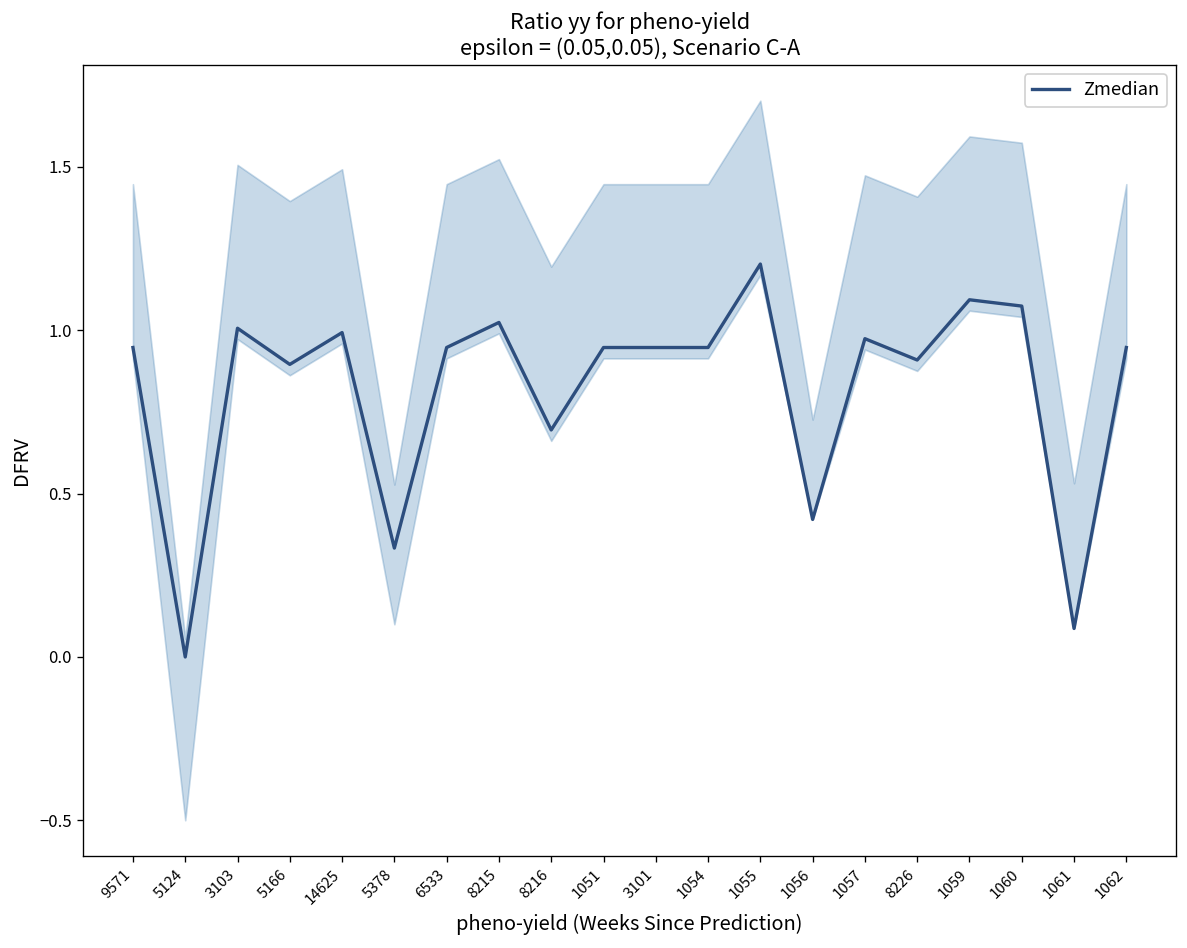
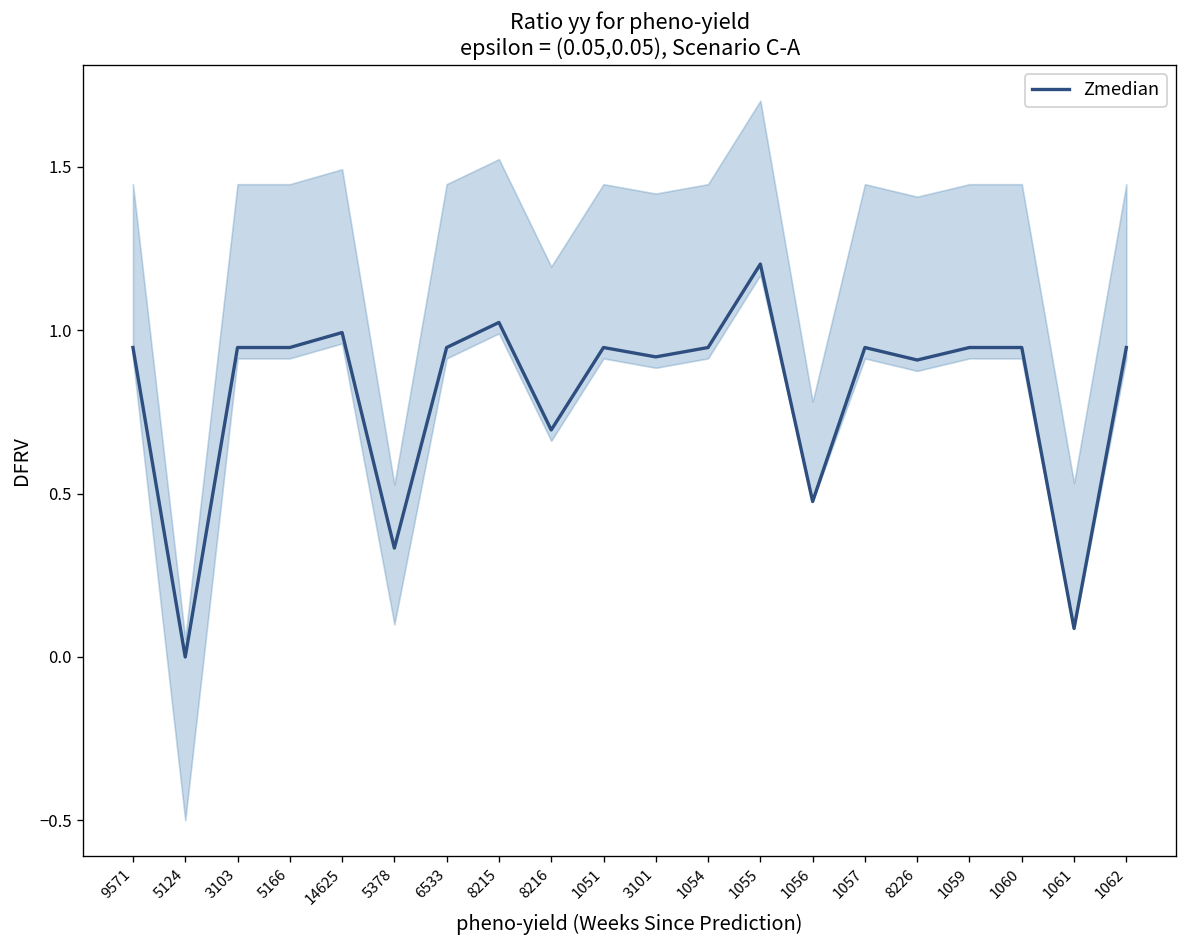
  {
    "Zmedian": {
      "9571": 0.95,
      "5124": 0.00,
-     "3103": 1.01,
-     "5166": 0.90,
+     "3103": 0.95,
+     "5166": 0.95,
      "14625": 0.99,
      "5378": 0.33,
      "6533": 0.95,
      "8215": 1.02,
      "8216": 0.69,
      "1051": 0.95,
-     "3101": 0.95,
+     "3101": 0.92,
      "1054": 0.95,
      "1055": 1.20,
-     "1056": 0.42,
-     "1057": 0.97,
+     "1056": 0.48,
+     "1057": 0.95,
      "8226": 0.91,
-     "1059": 1.09,
-     "1060": 1.07,
+     "1059": 0.95,
+     "1060": 0.95,
      "1061": 0.09,
      "1062": 0.95
    }
  }
